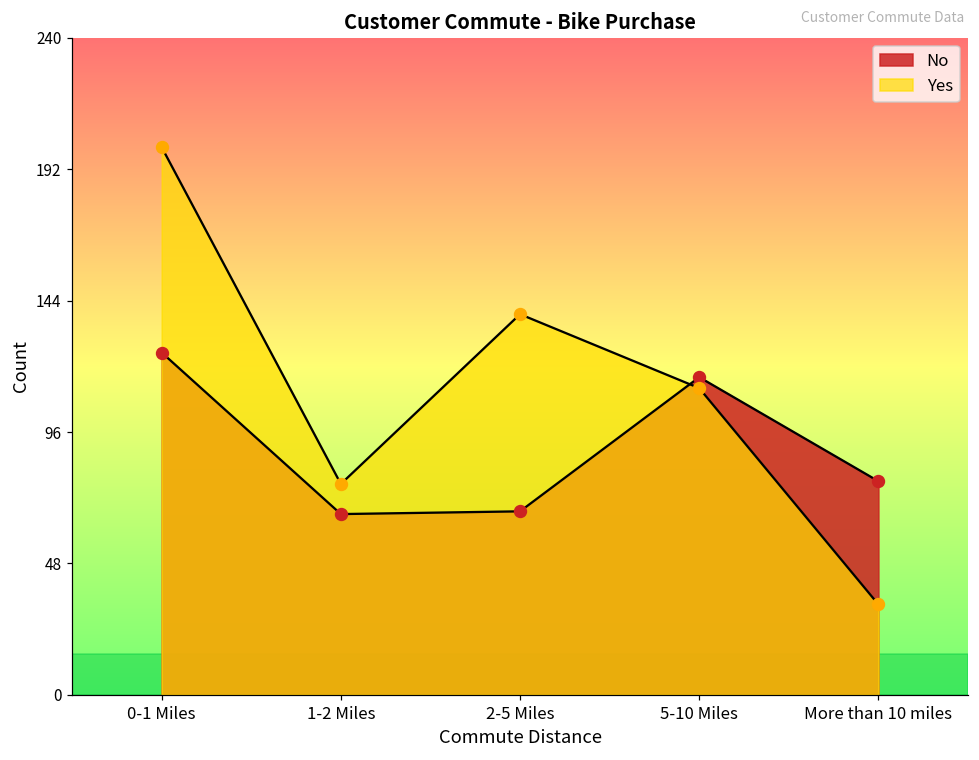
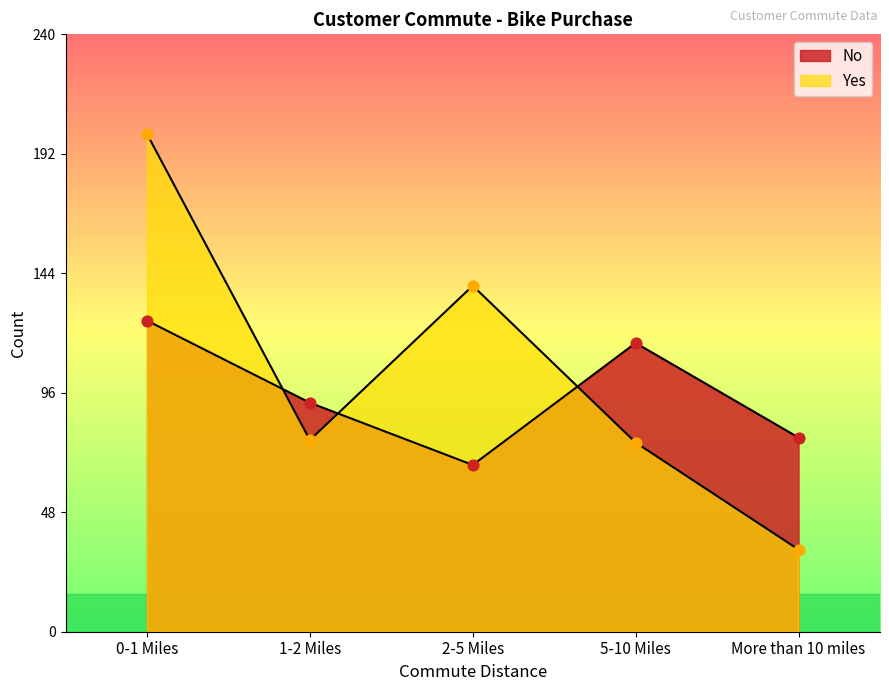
  {
    "No": {
      "0-1 Miles": 125,
-     "1-2 Miles": 66,
+     "1-2 Miles": 92,
      "2-5 Miles": 67,
      "5-10 Miles": 116,
      "More than 10 miles": 78
    },
    "Yes": {
      "0-1 Miles": 200,
      "1-2 Miles": 77,
      "2-5 Miles": 139,
-     "5-10 Miles": 112,
+     "5-10 Miles": 76,
      "More than 10 miles": 33
    }
  }
